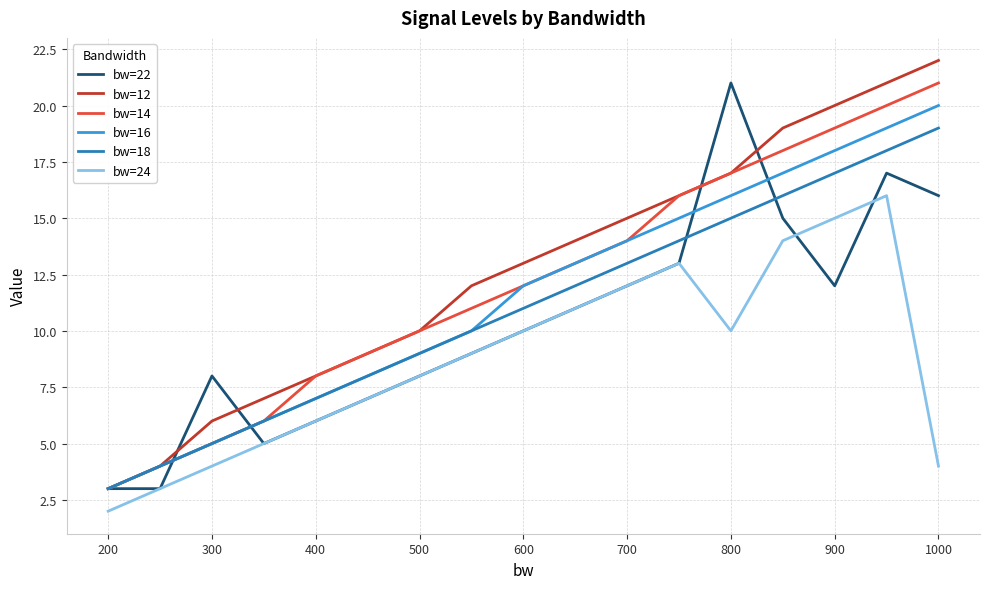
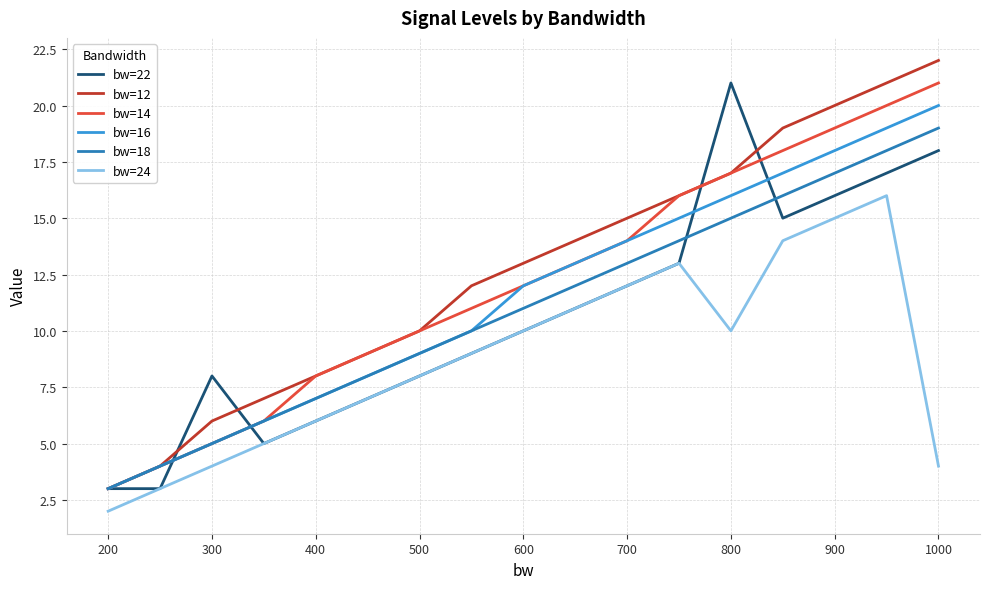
  {
    "bw=22": {
      "300": 8,
      "800": 21,
-     "900": 12,
-     "1000": 16
+     "900": 16,
+     "1000": 18
    },
    "bw=24": {
      "200": 2,
      "300": 4,
      "800": 10,
      "900": 15,
      "1000": 4
    }
  }
